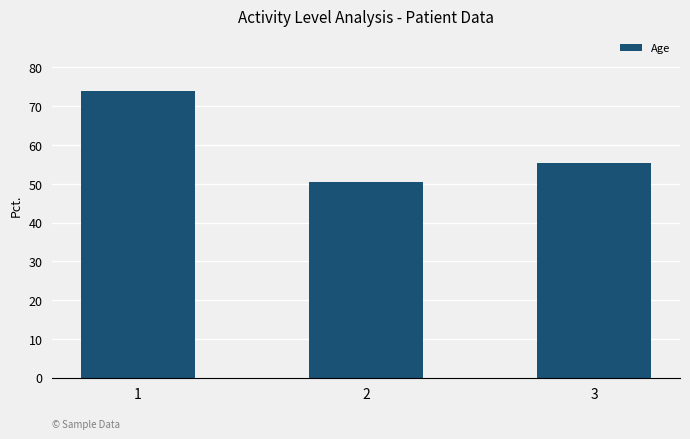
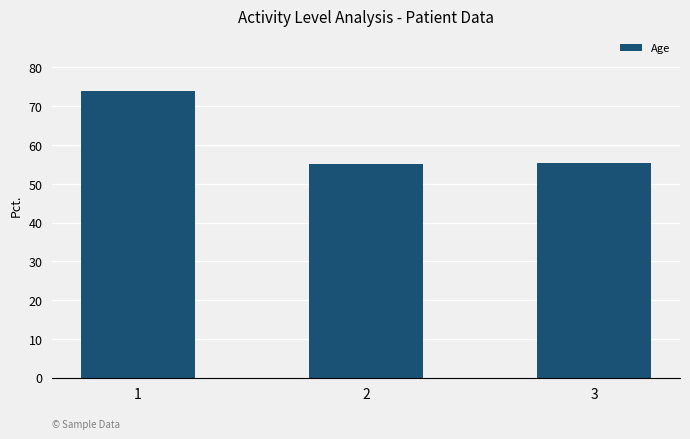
  {
    "1": 74,
-   "2": 50,
+   "2": 55,
    "3": 55
  }
